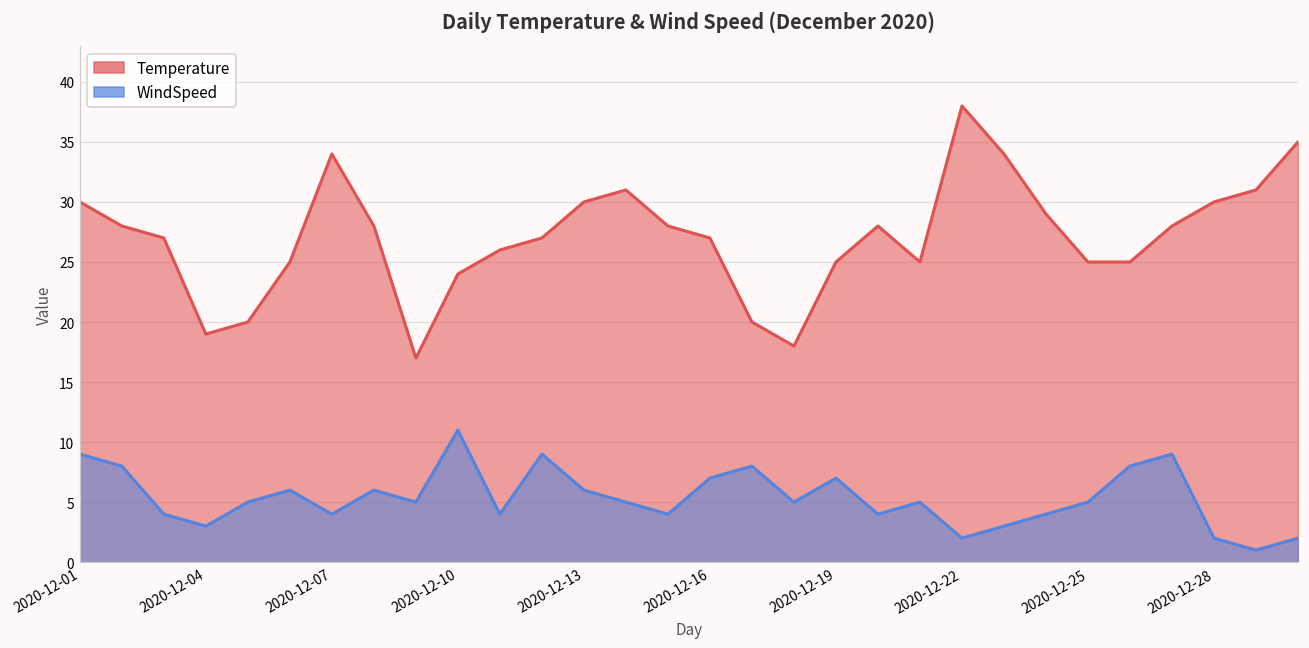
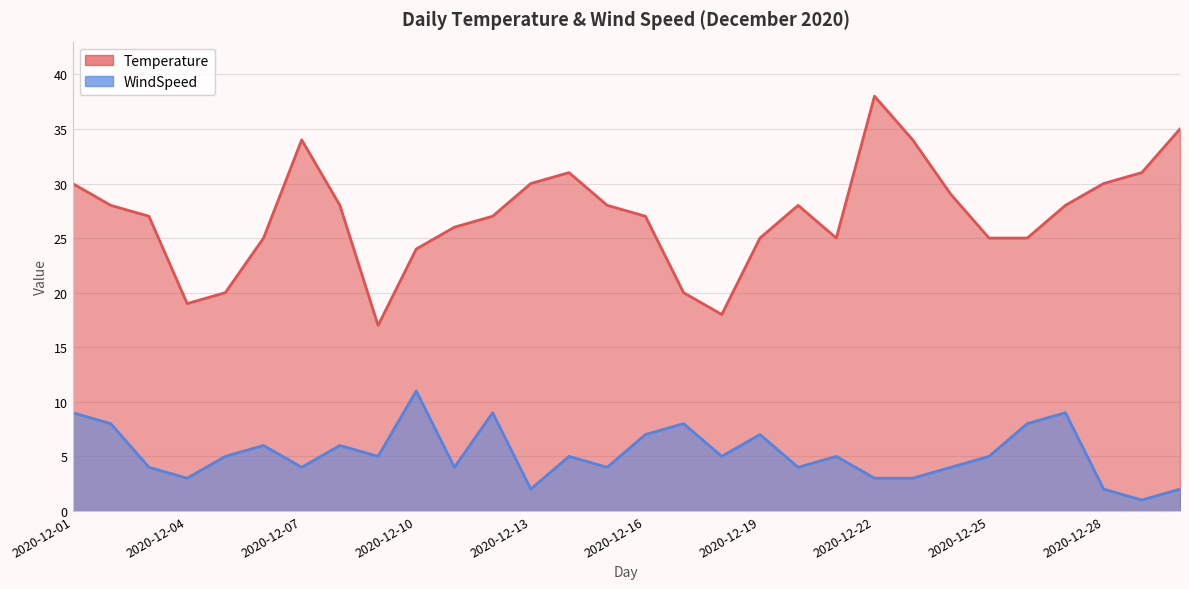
  {
    "Temperature": {
      "2020-12-01": 30,
      "2020-12-04": 19,
      "2020-12-07": 34,
      "2020-12-10": 24,
      "2020-12-13": 30,
      "2020-12-16": 27,
      "2020-12-19": 25,
      "2020-12-22": 38,
      "2020-12-25": 25,
      "2020-12-28": 30
    },
    "WindSpeed": {
      "2020-12-01": 9,
      "2020-12-04": 3,
      "2020-12-07": 4,
      "2020-12-10": 11,
-     "2020-12-13": 6,
+     "2020-12-13": 2,
      "2020-12-16": 7,
      "2020-12-19": 7,
-     "2020-12-22": 2,
+     "2020-12-22": 3,
      "2020-12-25": 5,
      "2020-12-28": 2
    }
  }
